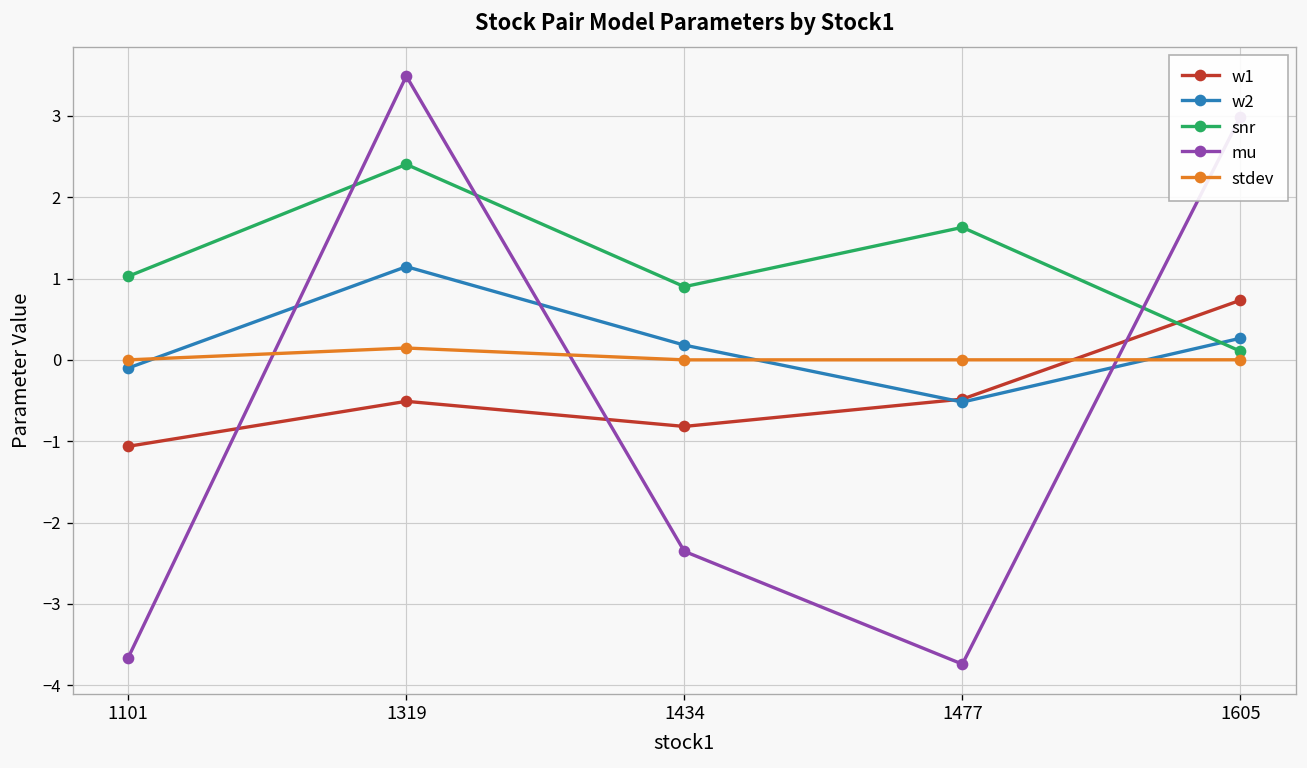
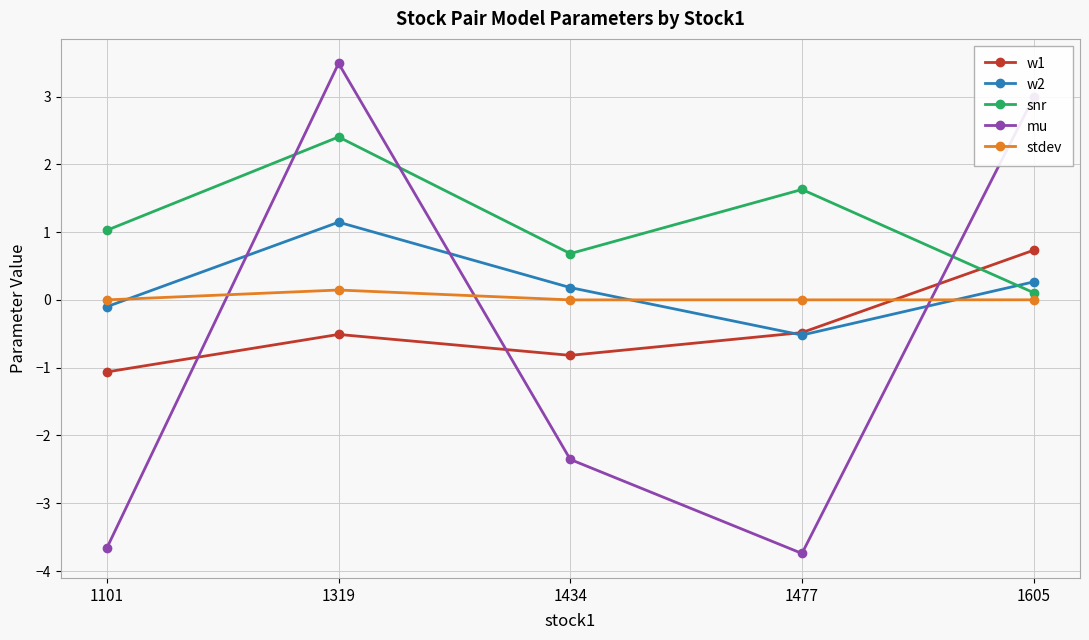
  {
    "w1": {
      "1101": -1.1,
      "1319": -0.5,
      "1434": -0.8,
      "1605": 0.7
    },
    "w2": {
      "1101": -0.1,
      "1319": 1.1,
      "1434": 0.2,
      "1605": 0.3
    },
    "snr": {
      "1101": 1.0,
      "1319": 2.4,
-     "1434": 0.9,
+     "1434": 0.7,
      "1477": 1.6,
      "1605": 0.1
    },
    "mu": {
      "1101": -3.7,
      "1319": 3.5,
      "1434": -2.4,
      "1477": -3.7
    },
    "stdev": {
      "1101": 0.0,
      "1319": 0.1,
      "1434": 0.0,
      "1477": 0.0,
      "1605": 0.0
    }
  }
